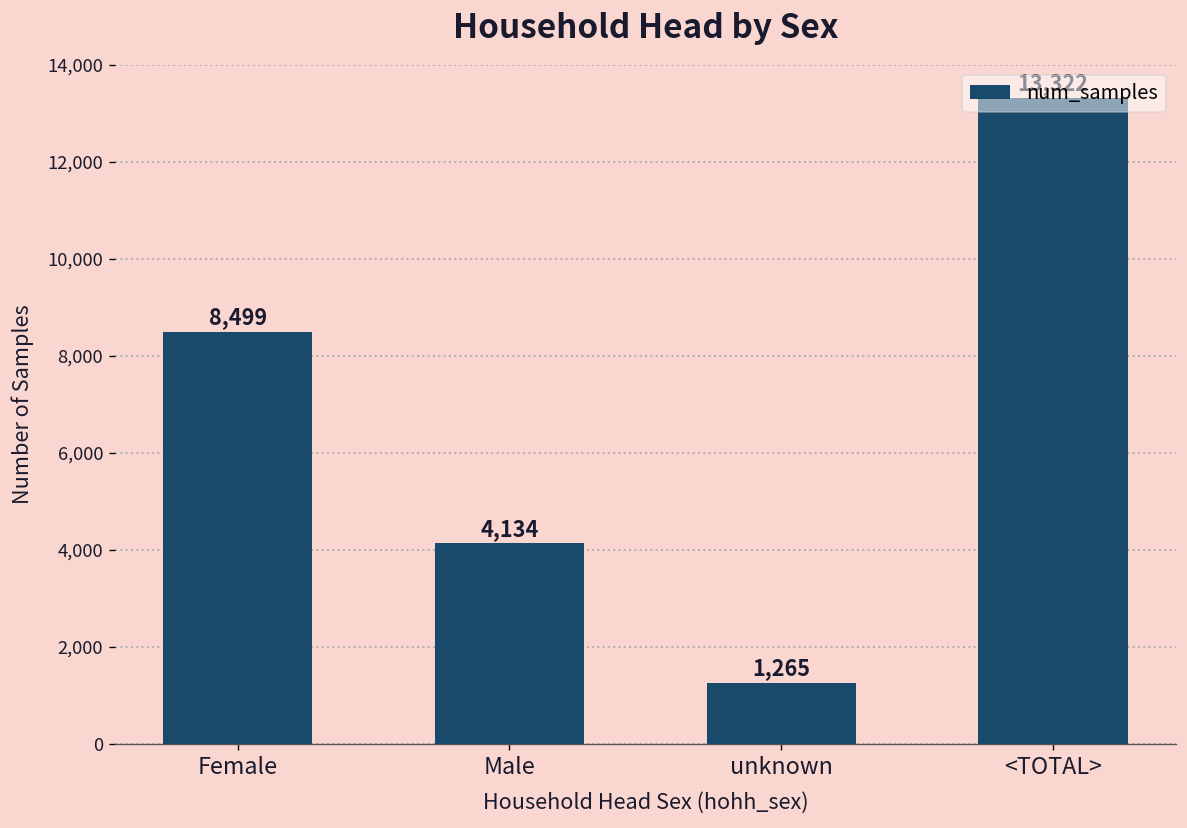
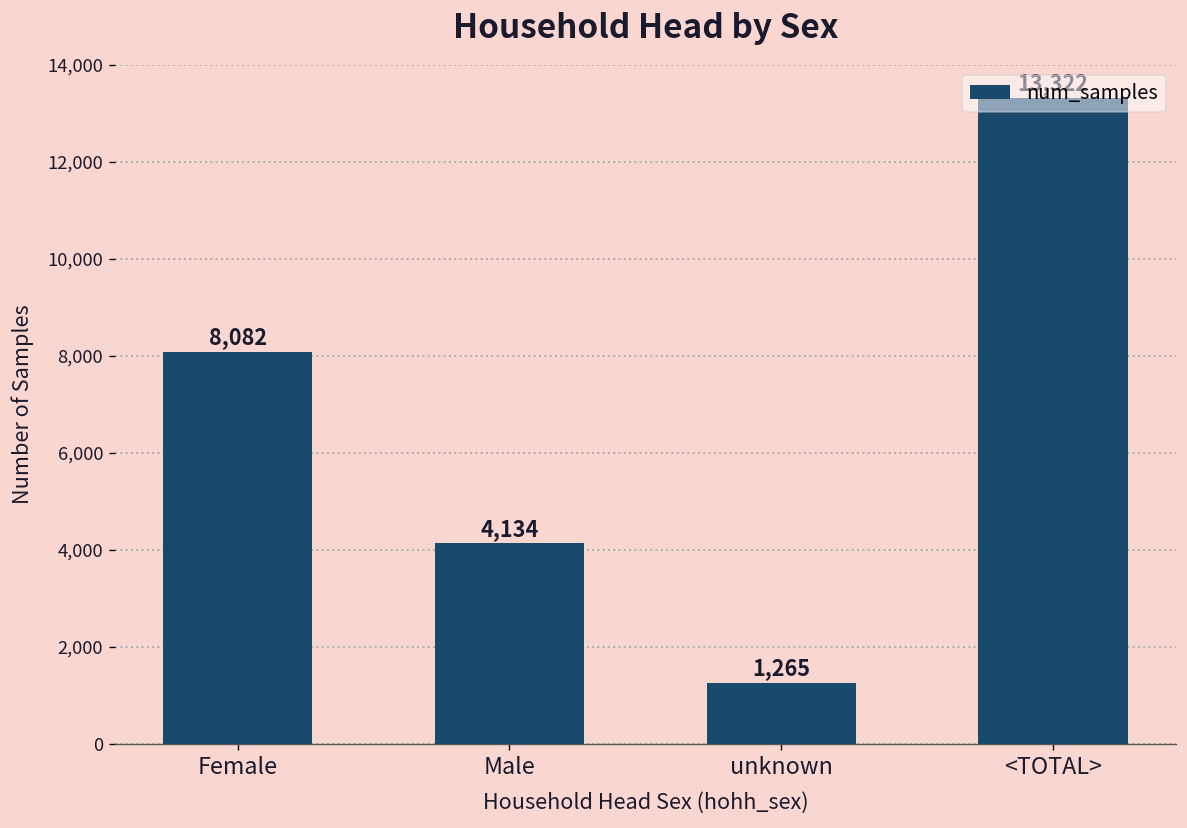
  {
-   "Female": "8,499",
+   "Female": "8,082",
    "Male": "4,134",
    "unknown": "1,265"
  }
